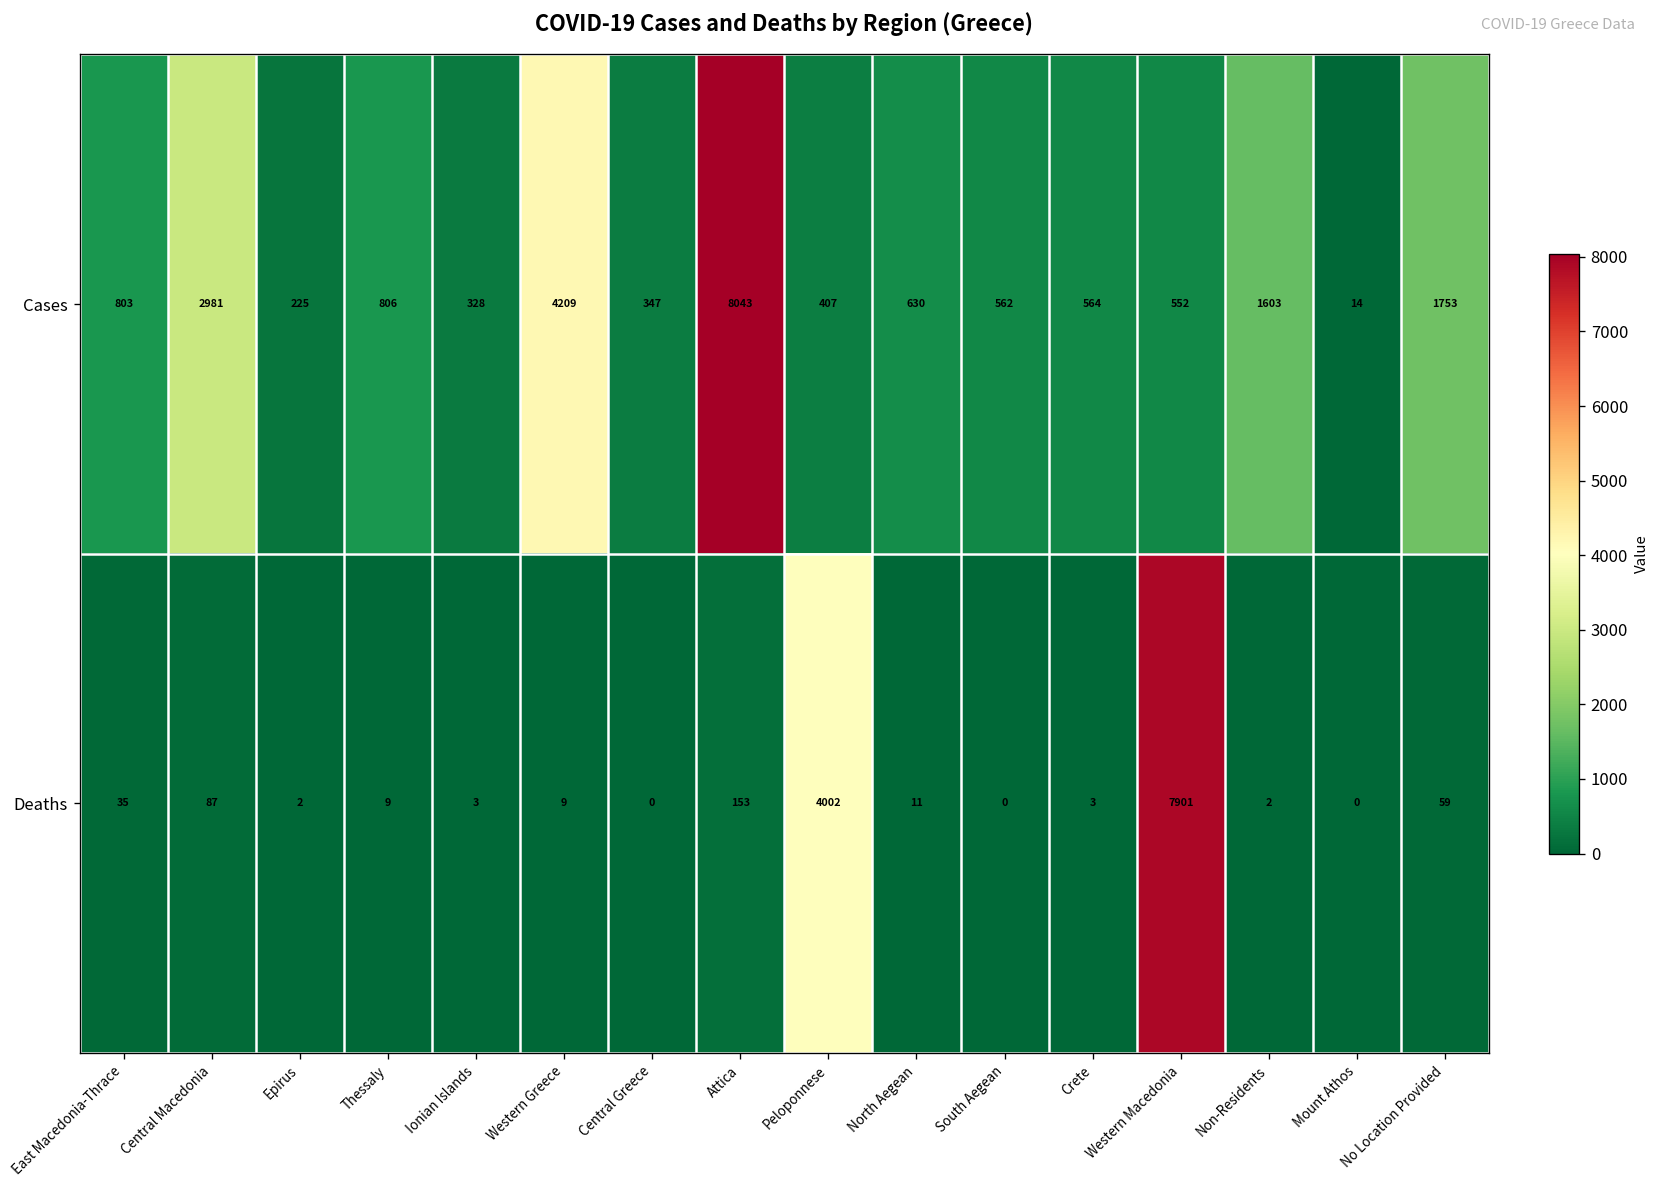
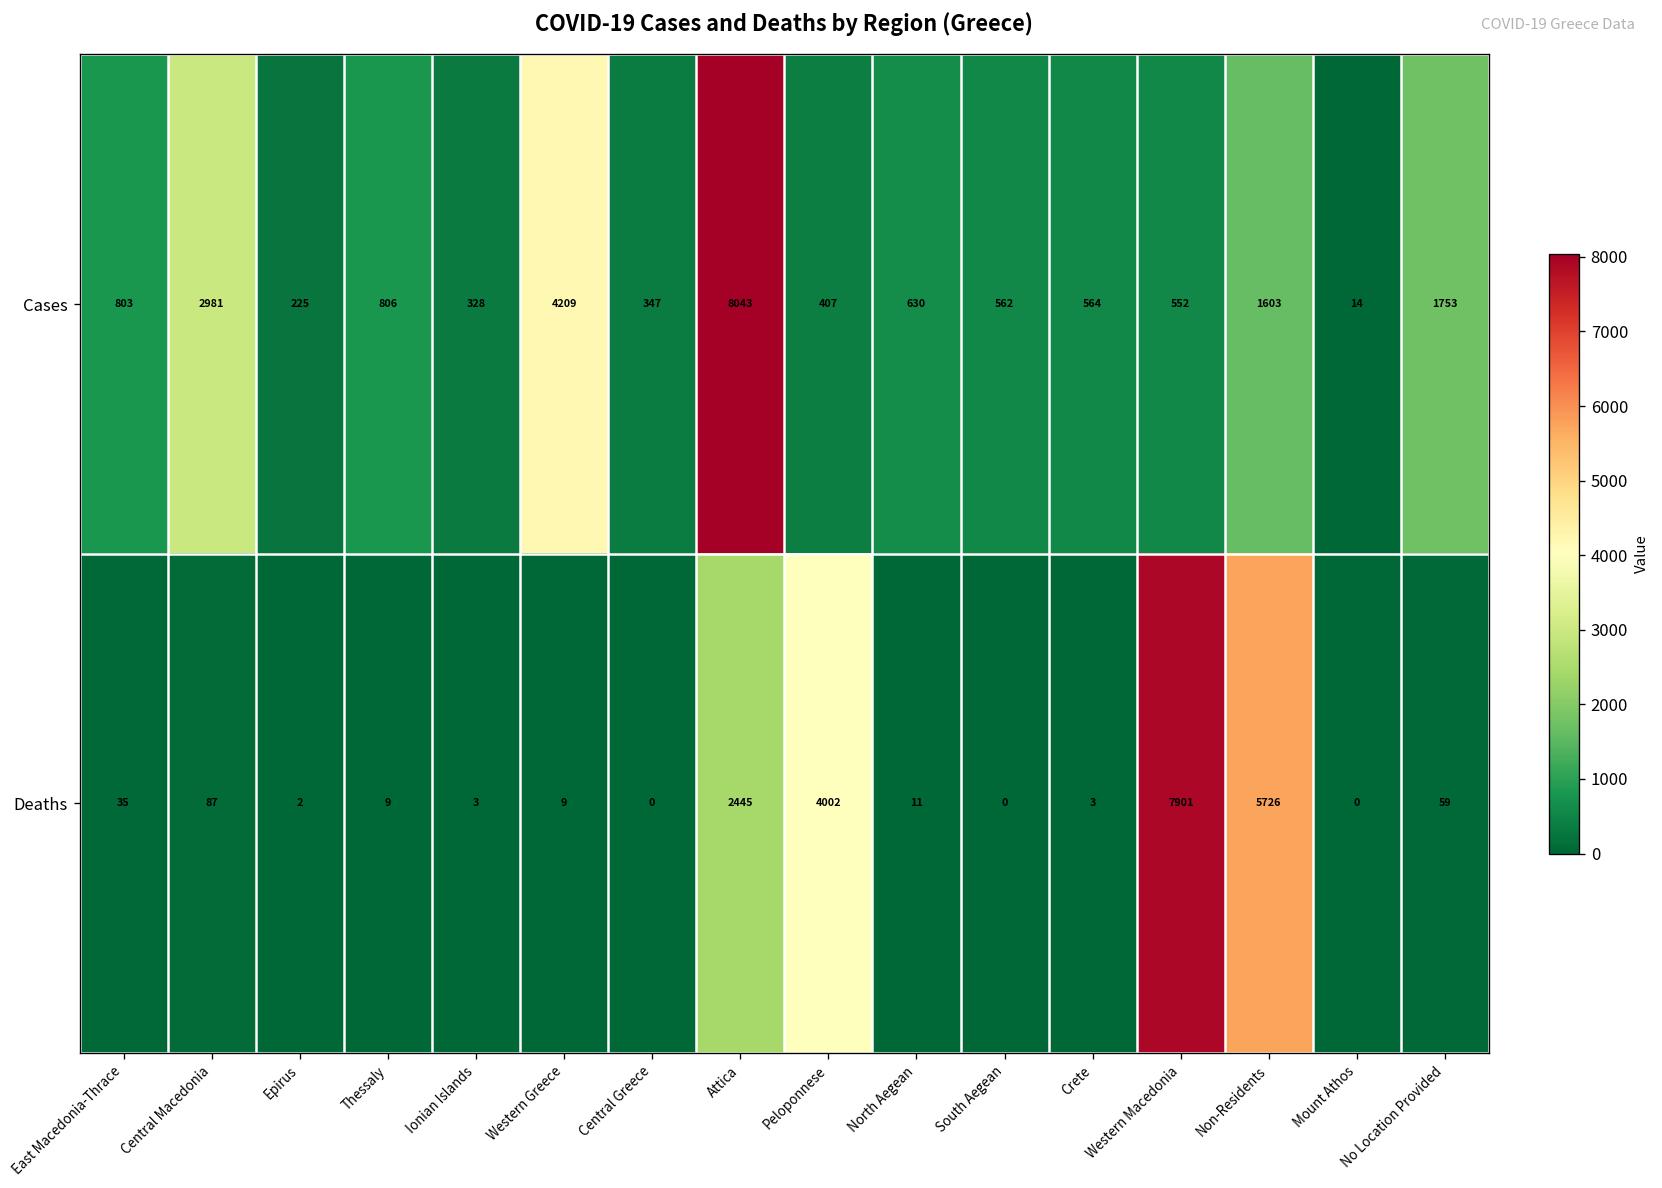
  {
    "Cases": {
      "East Macedonia-Thrace": 803,
      "Central Macedonia": 2981,
      "Epirus": 225,
      "Thessaly": 806,
      "Ionian Islands": 328,
      "Western Greece": 4209,
      "Central Greece": 347,
      "Attica": 8043,
      "Peloponnese": 407,
      "North Aegean": 630,
      "South Aegean": 562,
      "Crete": 564,
      "Western Macedonia": 552,
      "Non-Residents": 1603,
      "Mount Athos": 14,
      "No Location Provided": 1753
    },
    "Deaths": {
      "East Macedonia-Thrace": 35,
      "Central Macedonia": 87,
      "Epirus": 2,
      "Thessaly": 9,
      "Ionian Islands": 3,
      "Western Greece": 9,
      "Central Greece": 0,
-     "Attica": 153,
+     "Attica": 2445,
      "Peloponnese": 4002,
      "North Aegean": 11,
      "South Aegean": 0,
      "Crete": 3,
      "Western Macedonia": 7901,
-     "Non-Residents": 2,
+     "Non-Residents": 5726,
      "Mount Athos": 0,
      "No Location Provided": 59
    }
  }
